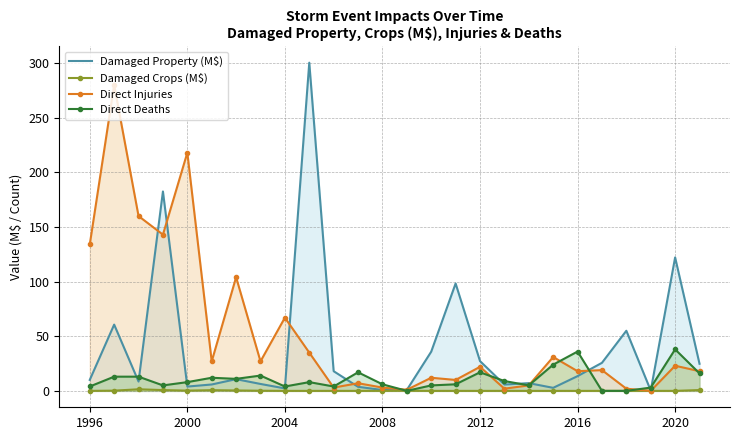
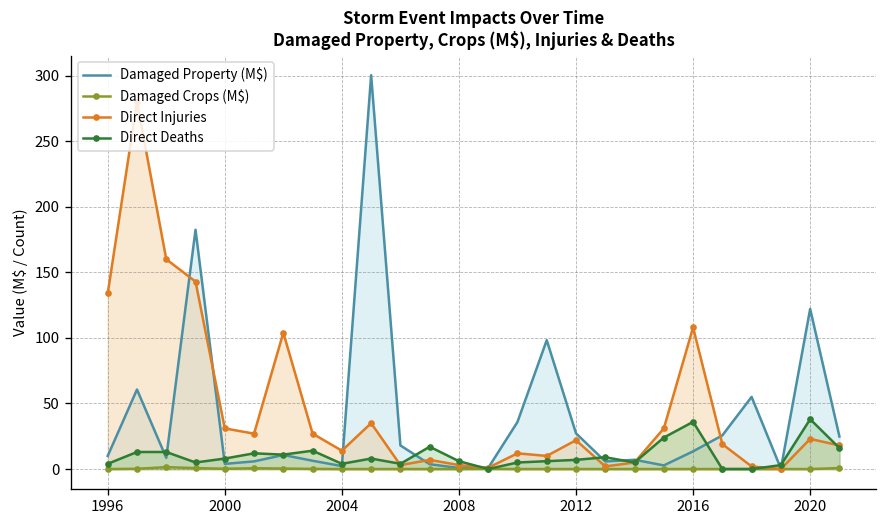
  {
    "Damaged Property (M$)": {
      "1996": 10,
      "2000": 4,
      "2012": 27,
      "2016": 13,
      "2020": 122
    },
    "Damaged Crops (M$)": {
      "1996": 0,
      "2000": 0,
      "2012": 0,
      "2016": 0,
      "2020": 0
    },
    "Direct Injuries": {
      "1996": 134,
-     "2000": 218,
-     "2004": 67,
+     "2000": 31,
+     "2004": 14,
      "2012": 22,
-     "2016": 18,
+     "2016": 108,
      "2020": 23
    },
    "Direct Deaths": {
      "1996": 4,
      "2000": 8,
      "2008": 6,
-     "2012": 17,
+     "2012": 7,
      "2016": 36,
      "2020": 38
    }
  }
